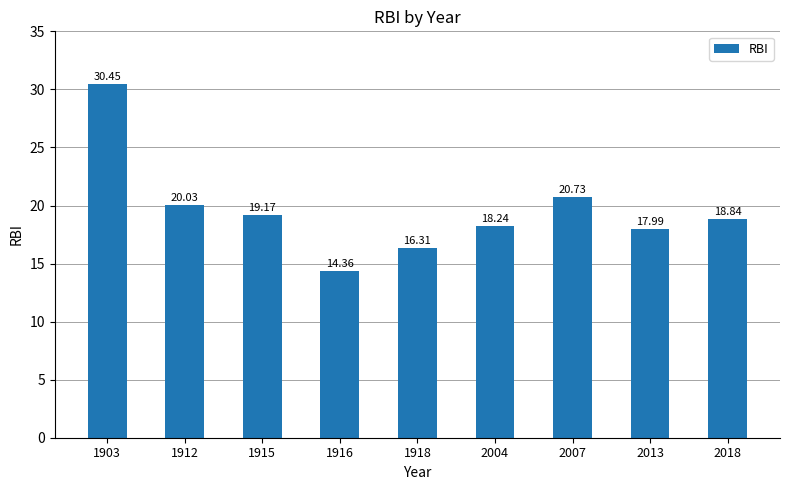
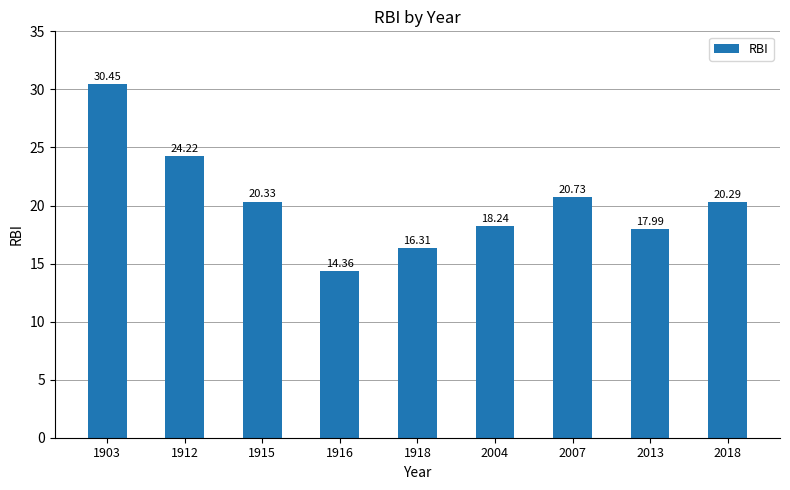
  {
    "1903": 30.45,
-   "1912": 20.03,
-   "1915": 19.17,
+   "1912": 24.22,
+   "1915": 20.33,
    "1916": 14.36,
    "1918": 16.31,
    "2004": 18.24,
    "2007": 20.73,
    "2013": 17.99,
-   "2018": 18.84
+   "2018": 20.29
  }
